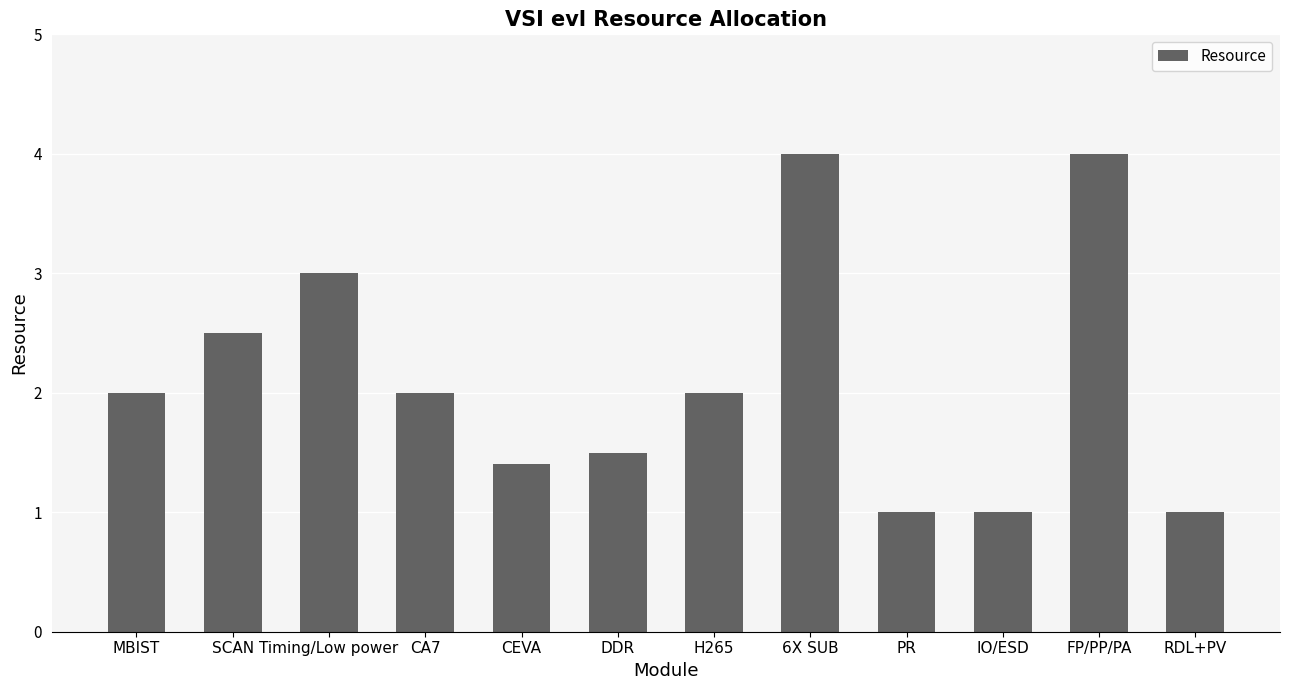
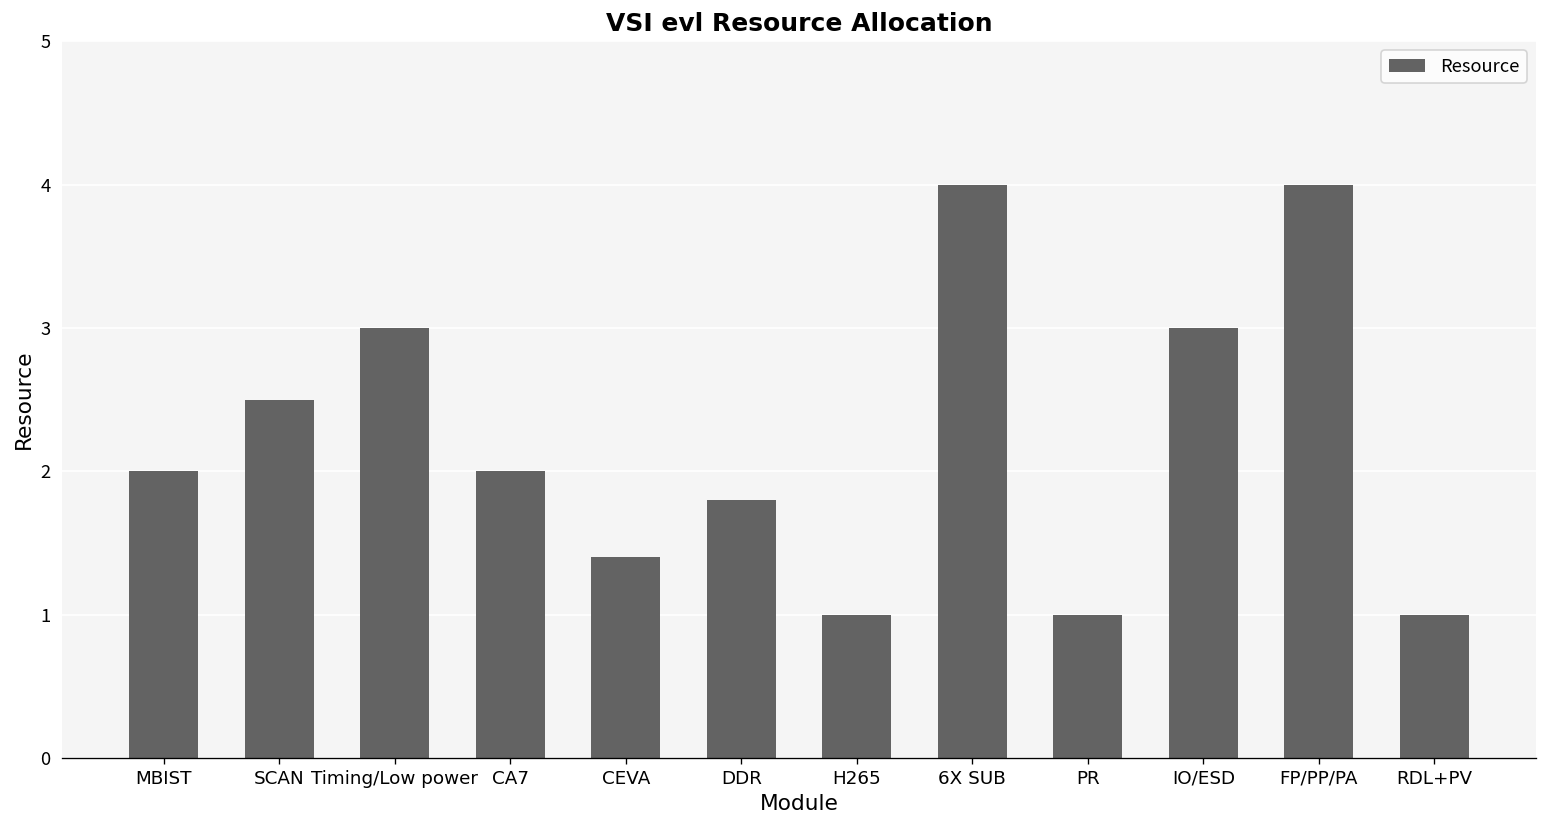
  {
    "MBIST": 2.0,
    "SCAN": 2.5,
    "Timing/Low power": 3.0,
    "CA7": 2.0,
    "CEVA": 1.4,
-   "DDR": 1.5,
-   "H265": 2,
+   "DDR": 1.8,
+   "H265": 1,
    "6X SUB": 4.0,
    "PR": 1.0,
-   "IO/ESD": 1,
+   "IO/ESD": 3,
    "FP/PP/PA": 4.0,
    "RDL+PV": 1.0
  }
